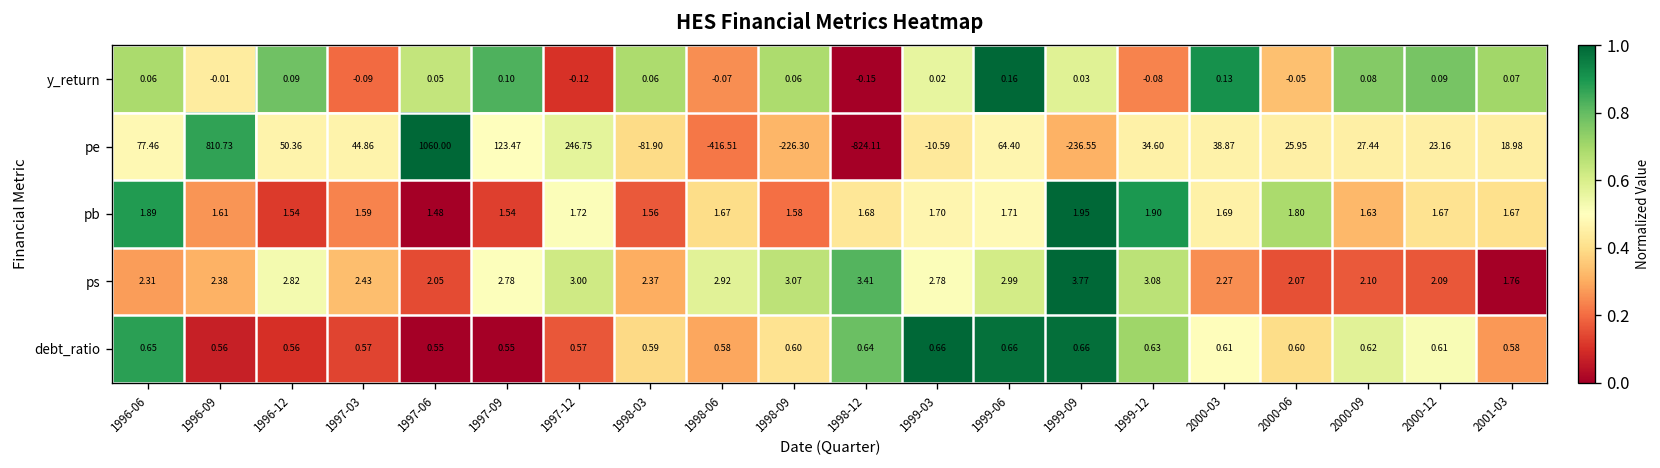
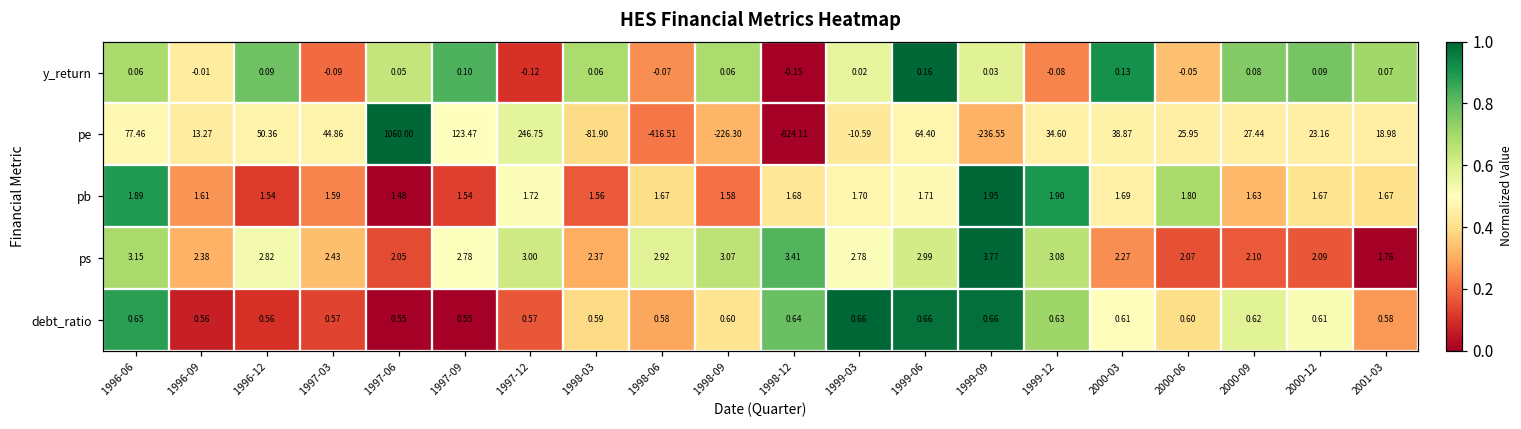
  {
    "y_return": {
      "1996-06": 0.06,
      "1996-09": -0.01,
      "1996-12": 0.09,
      "1997-03": -0.09,
      "1997-06": 0.05,
      "1997-09": 0.10,
      "1997-12": -0.12,
      "1998-03": 0.06,
      "1998-06": -0.07,
      "1998-09": 0.06,
      "1998-12": -0.15,
      "1999-03": 0.02,
      "1999-06": 0.16,
      "1999-09": 0.03,
      "1999-12": -0.08,
      "2000-03": 0.13,
      "2000-06": -0.05,
      "2000-09": 0.08,
      "2000-12": 0.09,
      "2001-03": 0.07
    },
    "pe": {
      "1996-06": 77.46,
-     "1996-09": 810.73,
+     "1996-09": 13.27,
      "1996-12": 50.36,
      "1997-03": 44.86,
      "1997-06": 1060.00,
      "1997-09": 123.47,
      "1997-12": 246.75,
      "1998-03": -81.90,
      "1998-06": -416.51,
      "1998-09": -226.30,
      "1998-12": -824.11,
      "1999-03": -10.59,
      "1999-06": 64.40,
      "1999-09": -236.55,
      "1999-12": 34.60,
      "2000-03": 38.87,
      "2000-06": 25.95,
      "2000-09": 27.44,
      "2000-12": 23.16,
      "2001-03": 18.98
    },
    "pb": {
      "1996-06": 1.89,
      "1996-09": 1.61,
      "1996-12": 1.54,
      "1997-03": 1.59,
      "1997-06": 1.48,
      "1997-09": 1.54,
      "1997-12": 1.72,
      "1998-03": 1.56,
      "1998-06": 1.67,
      "1998-09": 1.58,
      "1998-12": 1.68,
      "1999-03": 1.70,
      "1999-06": 1.71,
      "1999-09": 1.95,
      "1999-12": 1.90,
      "2000-03": 1.69,
      "2000-06": 1.80,
      "2000-09": 1.63,
      "2000-12": 1.67,
      "2001-03": 1.67
    },
    "ps": {
-     "1996-06": 2.31,
+     "1996-06": 3.15,
      "1996-09": 2.38,
      "1996-12": 2.82,
      "1997-03": 2.43,
      "1997-06": 2.05,
      "1997-09": 2.78,
      "1997-12": 3.00,
      "1998-03": 2.37,
      "1998-06": 2.92,
      "1998-09": 3.07,
      "1998-12": 3.41,
      "1999-03": 2.78,
      "1999-06": 2.99,
      "1999-09": 3.77,
      "1999-12": 3.08,
      "2000-03": 2.27,
      "2000-06": 2.07,
      "2000-09": 2.10,
      "2000-12": 2.09,
      "2001-03": 1.76
    },
    "debt_ratio": {
      "1996-06": 0.65,
      "1996-09": 0.56,
      "1996-12": 0.56,
      "1997-03": 0.57,
      "1997-06": 0.55,
      "1997-09": 0.55,
      "1997-12": 0.57,
      "1998-03": 0.59,
      "1998-06": 0.58,
      "1998-09": 0.60,
      "1998-12": 0.64,
      "1999-03": 0.66,
      "1999-06": 0.66,
      "1999-09": 0.66,
      "1999-12": 0.63,
      "2000-03": 0.61,
      "2000-06": 0.60,
      "2000-09": 0.62,
      "2000-12": 0.61,
      "2001-03": 0.58
    }
  }
